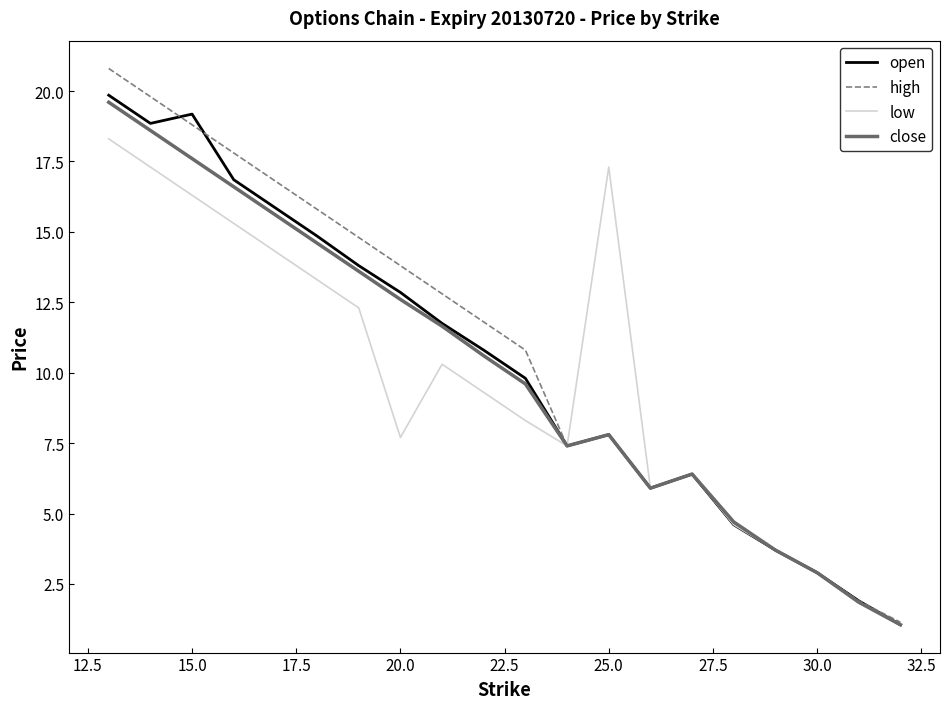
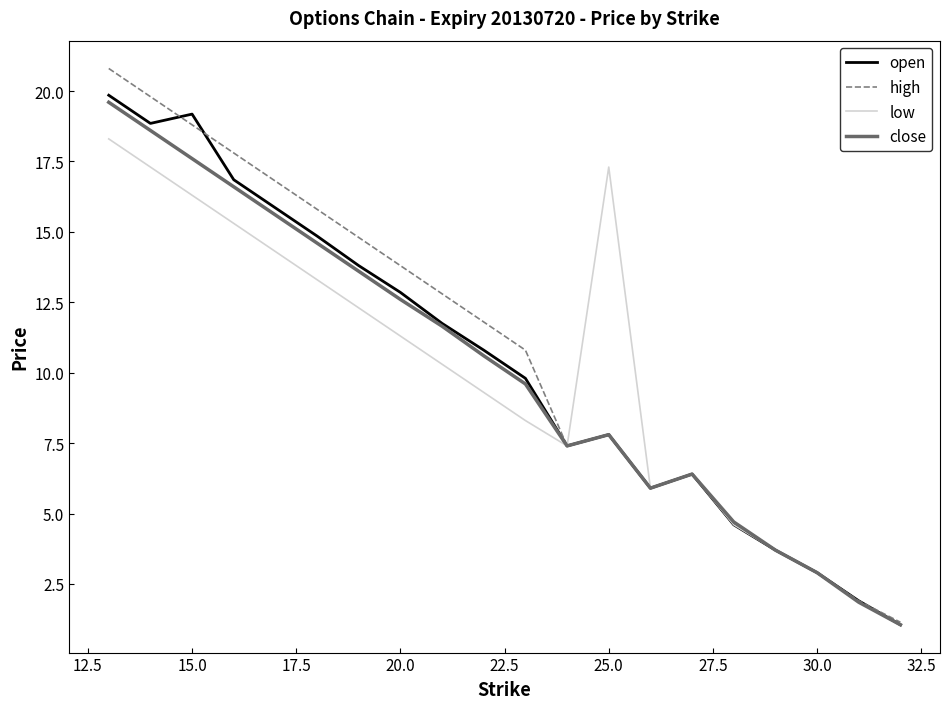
  {
    "open": {
      "15.0": 19.2,
      "20.0": 12.9
    },
    "low": {
      "15.0": 16.3,
-     "20.0": 7.7,
+     "20.0": 11.3,
      "25.0": 17.3
    }
  }
